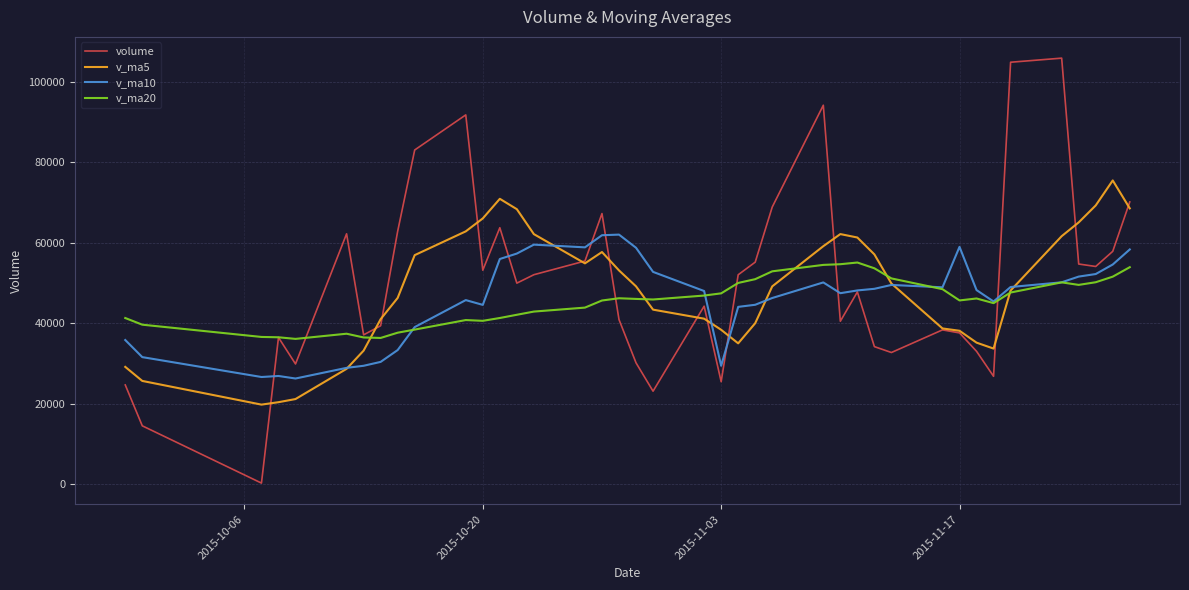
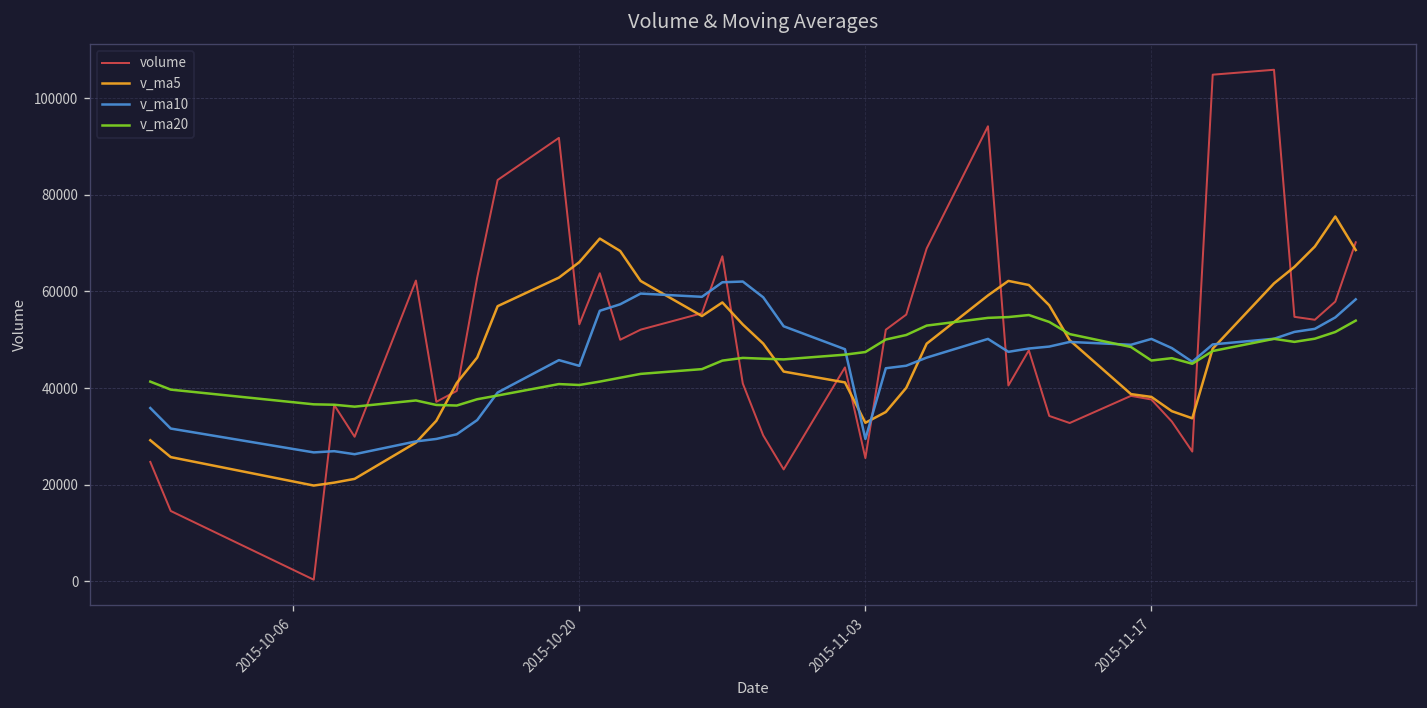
  {
    "volume": {
      "2015-10-20": 53000,
      "2015-11-03": 26000
    },
    "v_ma5": {
      "2015-10-20": 66000,
-     "2015-11-03": 38000
+     "2015-11-03": 33000
    },
    "v_ma10": {
      "2015-10-20": 45000,
      "2015-11-03": 29000,
-     "2015-11-17": 59000
+     "2015-11-17": 50000
    },
    "v_ma20": {
      "2015-10-20": 41000,
      "2015-11-03": 47000,
      "2015-11-17": 46000
    }
  }
